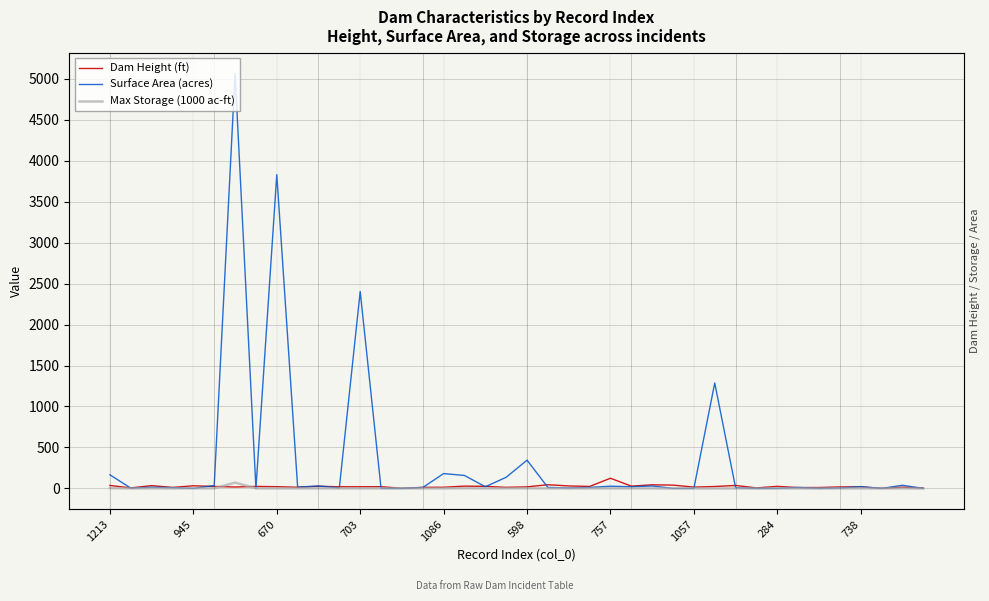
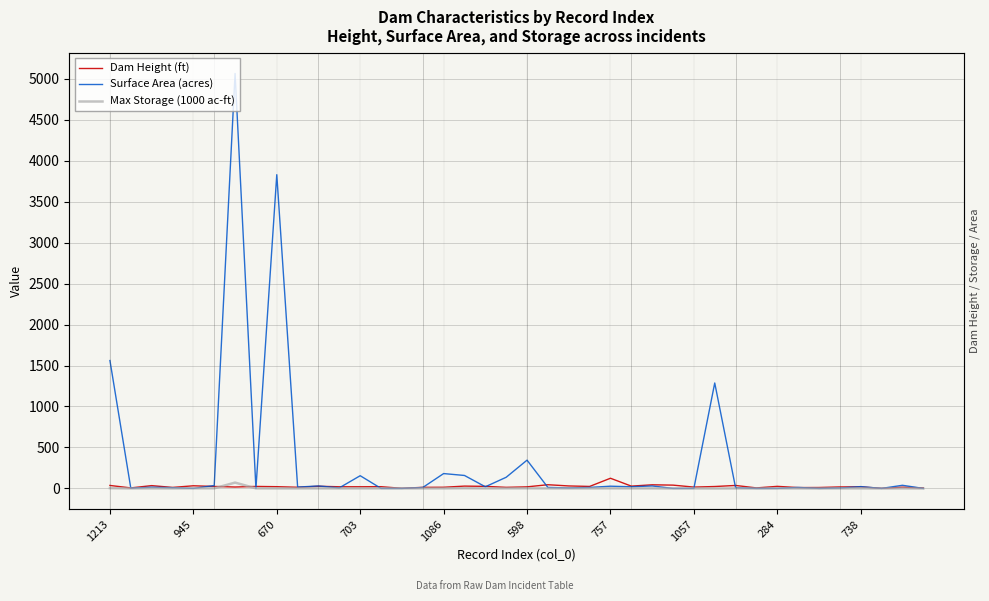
  {
    "Dam Height (ft)": {
      "1213": 0,
      "757": 100
    },
    "Surface Area (acres)": {
-     "1213": 200,
+     "1213": 1600,
      "670": 3800,
-     "703": 2400,
+     "703": 200,
      "1086": 200,
      "598": 300
    },
    "Max Storage (1000 ac-ft)": {
      "1213": 0
    }
  }
